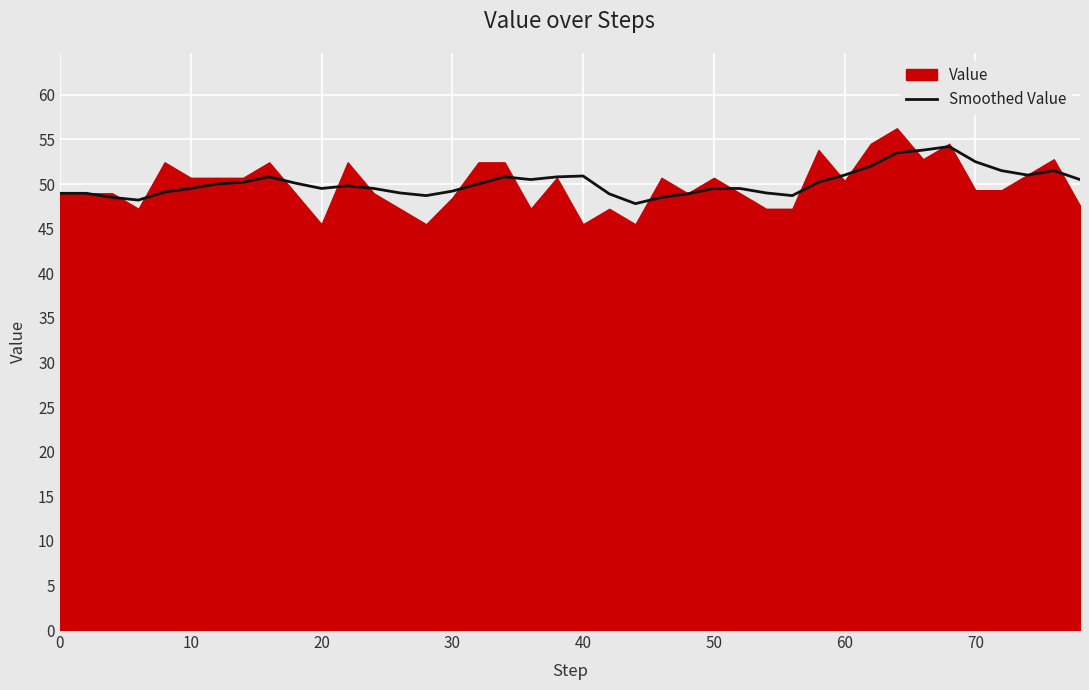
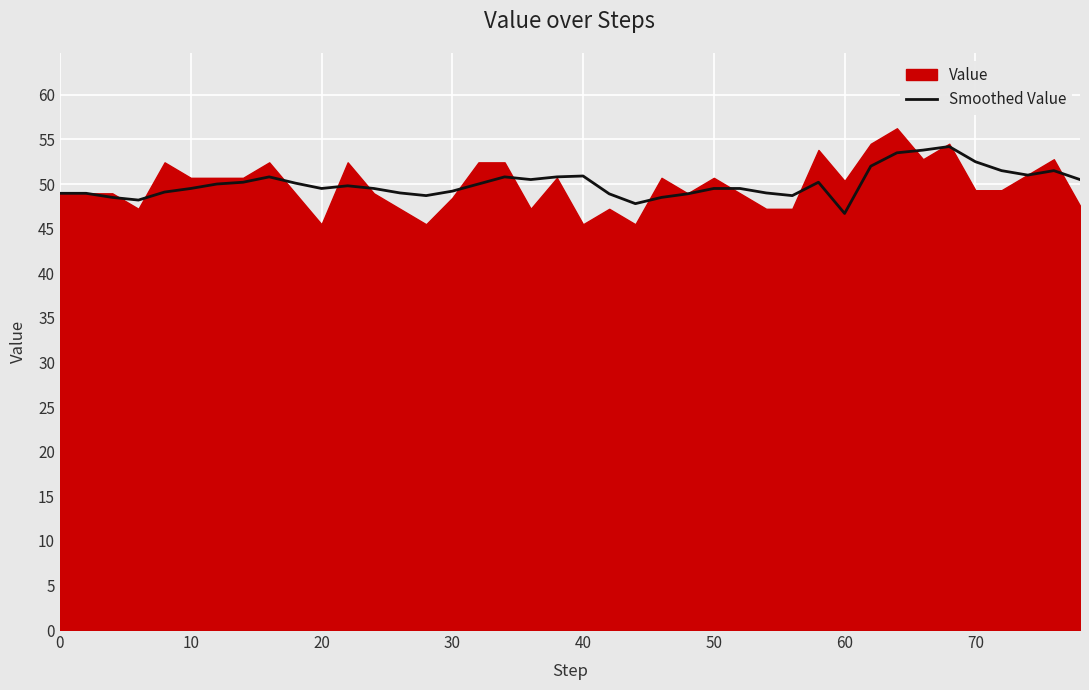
  {
    "Smoothed Value": {
      "10": 50,
      "20": 50,
      "30": 49,
      "40": 51,
      "50": 50,
-     "60": 51,
+     "60": 47,
      "70": 53
    },
    "Value": {
      "10": 51,
      "20": 45,
      "30": 48,
      "40": 45,
      "50": 51,
      "60": 50,
      "70": 49
    }
  }
